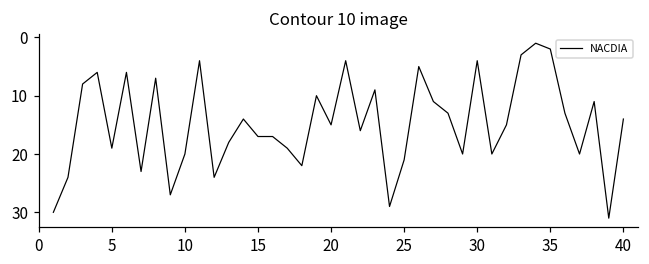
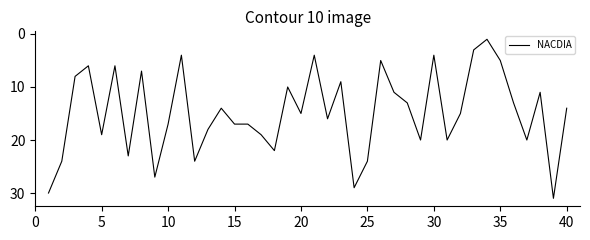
  {
    "5": 19,
-   "10": 20,
+   "10": 17,
    "15": 17,
    "20": 15,
-   "25": 21,
+   "25": 24,
    "30": 4,
-   "35": 2,
+   "35": 5,
    "40": 14
  }
